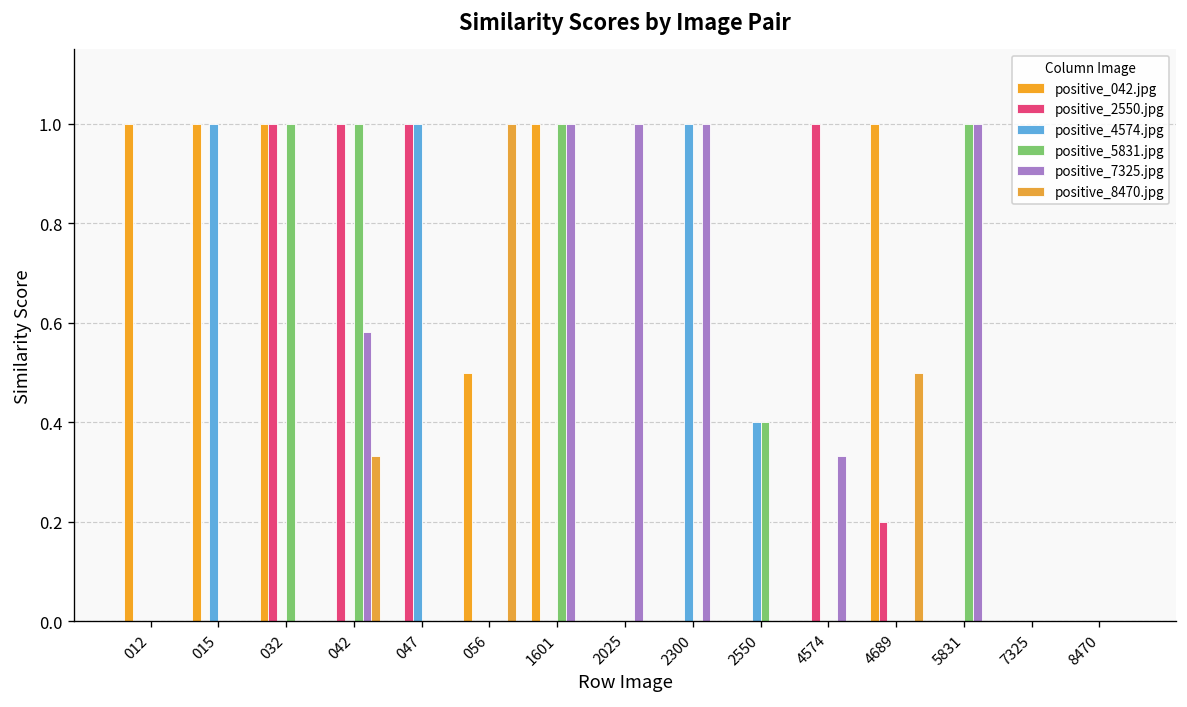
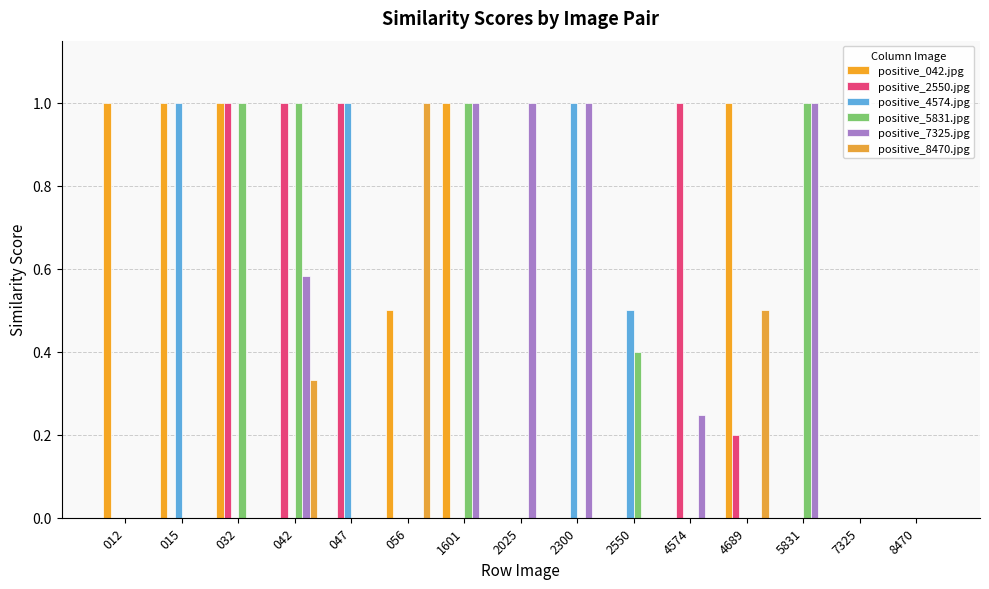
  {
    "positive_2550.jpg": {
      "012": 0.00,
      "015": 0.00,
      "032": 1.00,
      "042": 1.00,
      "047": 1.00,
      "056": 0.00,
      "1601": 0.00,
      "2025": 0.00,
      "2300": 0.00,
      "2550": 0.00,
      "4574": 1.00,
      "4689": 0.20,
      "5831": 0.00,
      "7325": 0.00,
      "8470": 0.00
    },
    "positive_4574.jpg": {
      "012": 0.0,
      "015": 1.0,
      "032": 0.0,
      "042": 0.0,
      "047": 1.0,
      "056": 0.0,
      "1601": 0.0,
      "2025": 0.0,
      "2300": 1.0,
-     "2550": 0.4,
+     "2550": 0.5,
      "4574": 0.0,
      "4689": 0.0,
      "5831": 0.0,
      "7325": 0.0,
      "8470": 0.0
    },
    "positive_5831.jpg": {
      "012": 0.00,
      "015": 0.00,
      "032": 1.00,
      "042": 1.00,
      "047": 0.00,
      "056": 0.00,
      "1601": 1.00,
      "2025": 0.00,
      "2300": 0.00,
      "2550": 0.40,
      "4574": 0.00,
      "4689": 0.00,
      "5831": 1.00,
      "7325": 0.00,
      "8470": 0.00
    },
    "positive_7325.jpg": {
      "012": 0.00,
      "015": 0.00,
      "032": 0.00,
      "042": 0.58,
      "047": 0.00,
      "056": 0.00,
      "1601": 1.00,
      "2025": 1.00,
      "2300": 1.00,
      "2550": 0.00,
-     "4574": 0.33,
+     "4574": 0.25,
      "4689": 0.00,
      "5831": 1.00,
      "7325": 0.00,
      "8470": 0.00
    }
  }
